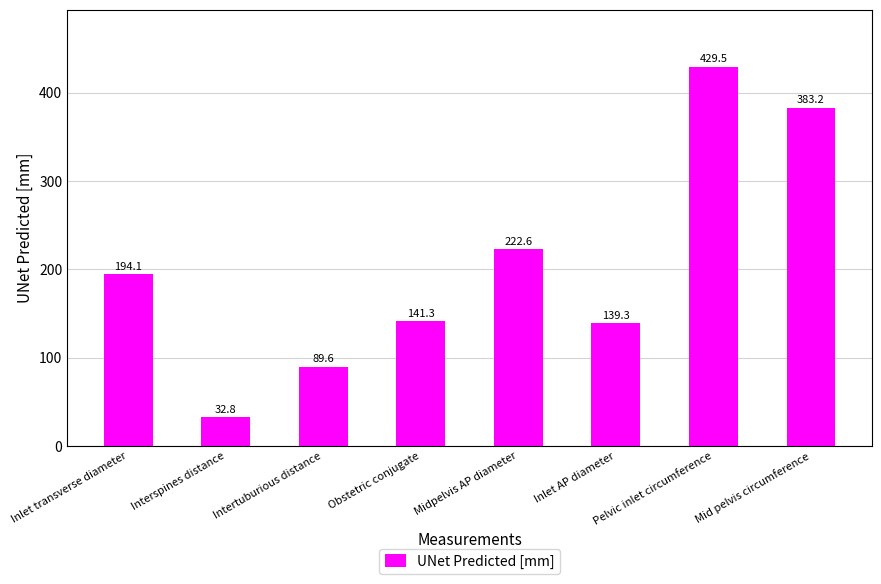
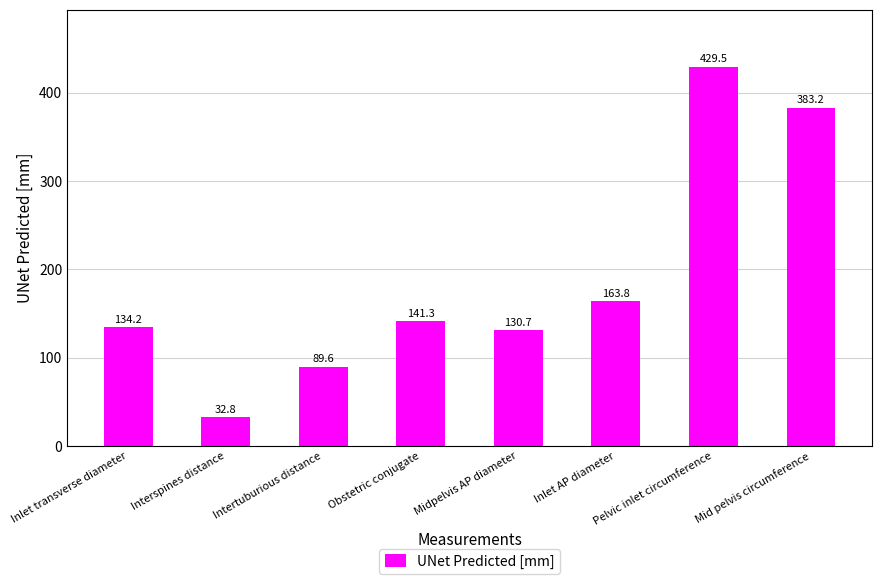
  {
-   "Inlet transverse diameter": 194.1,
+   "Inlet transverse diameter": 134.2,
    "Interspines distance": 32.8,
    "Intertuburious distance": 89.6,
    "Obstetric conjugate": 141.3,
-   "Midpelvis AP diameter": 222.6,
-   "Inlet AP diameter": 139.3,
+   "Midpelvis AP diameter": 130.7,
+   "Inlet AP diameter": 163.8,
    "Pelvic inlet circumference": 429.5,
    "Mid pelvis circumference": 383.2
  }
